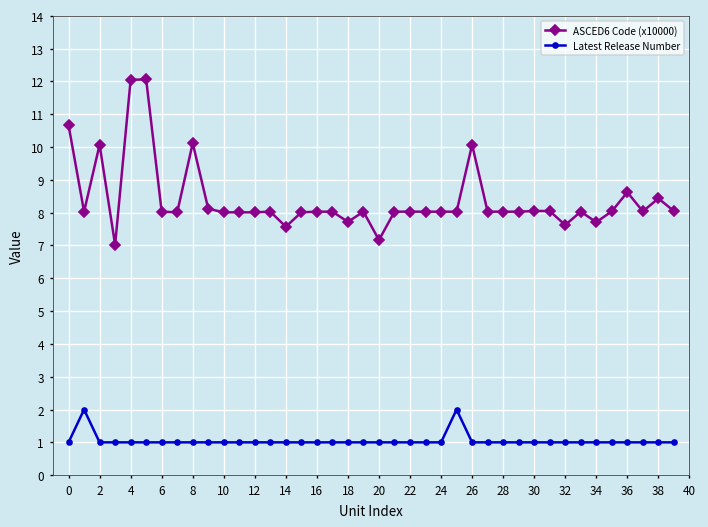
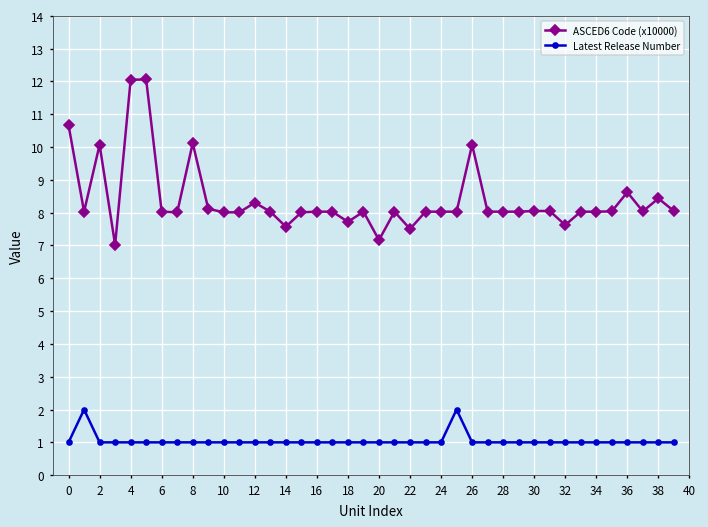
  {
    "ASCED6 Code (x10000)": {
      "0": 10.7,
      "2": 10.1,
      "4": 12.1,
      "6": 8.0,
      "8": 10.1,
      "10": 8.0,
-     "12": 8.0,
+     "12": 8.3,
      "14": 7.6,
      "16": 8.0,
      "18": 7.7,
      "20": 7.2,
-     "22": 8.0,
+     "22": 7.5,
      "24": 8.0,
      "26": 10.1,
      "28": 8.0,
      "30": 8.1,
      "32": 7.6,
-     "34": 7.7,
+     "34": 8.0,
      "36": 8.6,
      "38": 8.4
    },
    "Latest Release Number": {
      "0": 1.0,
      "2": 1.0,
      "4": 1.0,
      "6": 1.0,
      "8": 1.0,
      "10": 1.0,
      "12": 1.0,
      "14": 1.0,
      "16": 1.0,
      "18": 1.0,
      "20": 1.0,
      "22": 1.0,
      "24": 1.0,
      "26": 1.0,
      "28": 1.0,
      "30": 1.0,
      "32": 1.0,
      "34": 1.0,
      "36": 1.0,
      "38": 1.0
    }
  }
